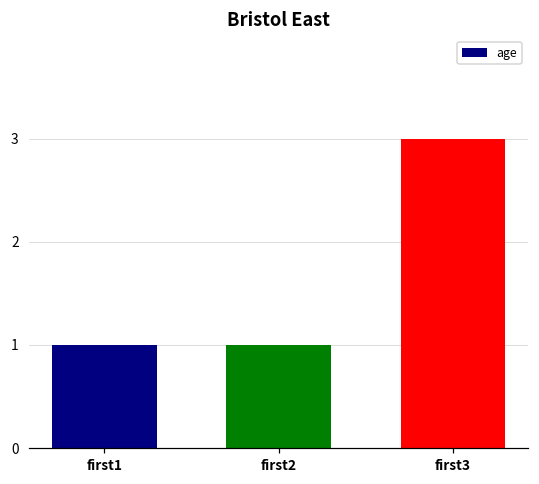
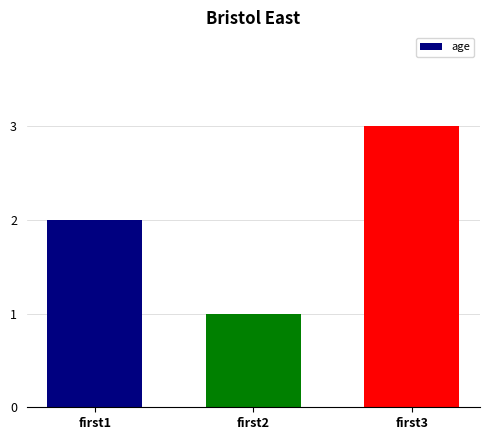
  {
-   "first1": 1,
+   "first1": 2,
    "first2": 1,
    "first3": 3
  }
